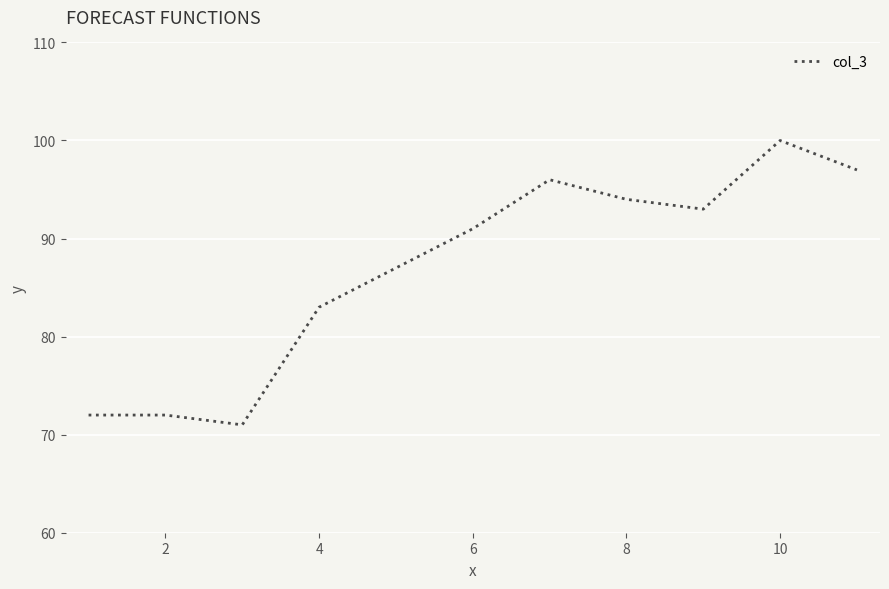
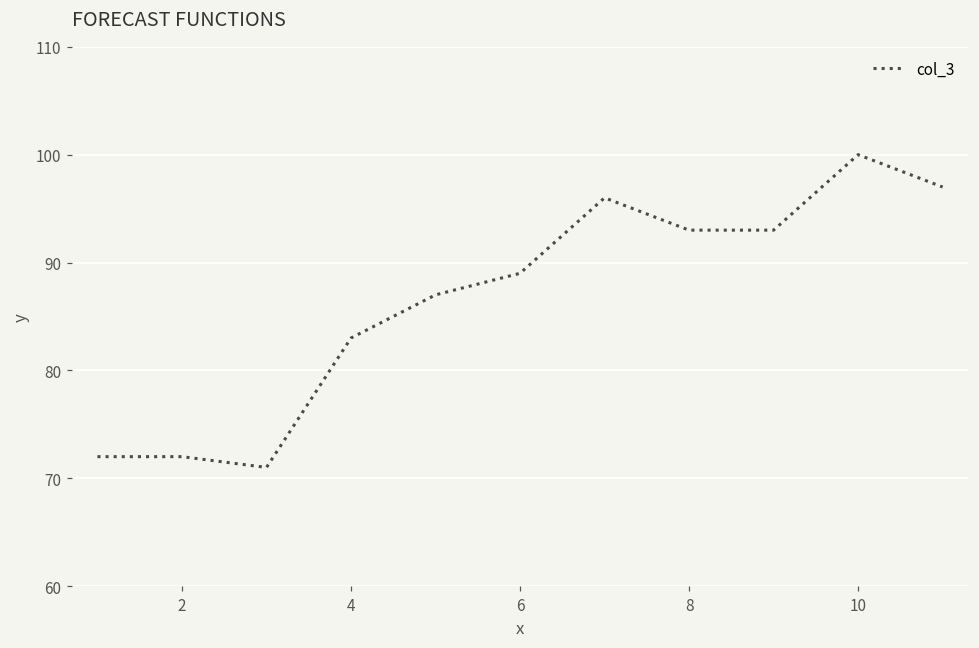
  {
    "2": 72,
    "4": 83,
-   "6": 91,
-   "8": 94,
+   "6": 89,
+   "8": 93,
    "10": 100
  }
